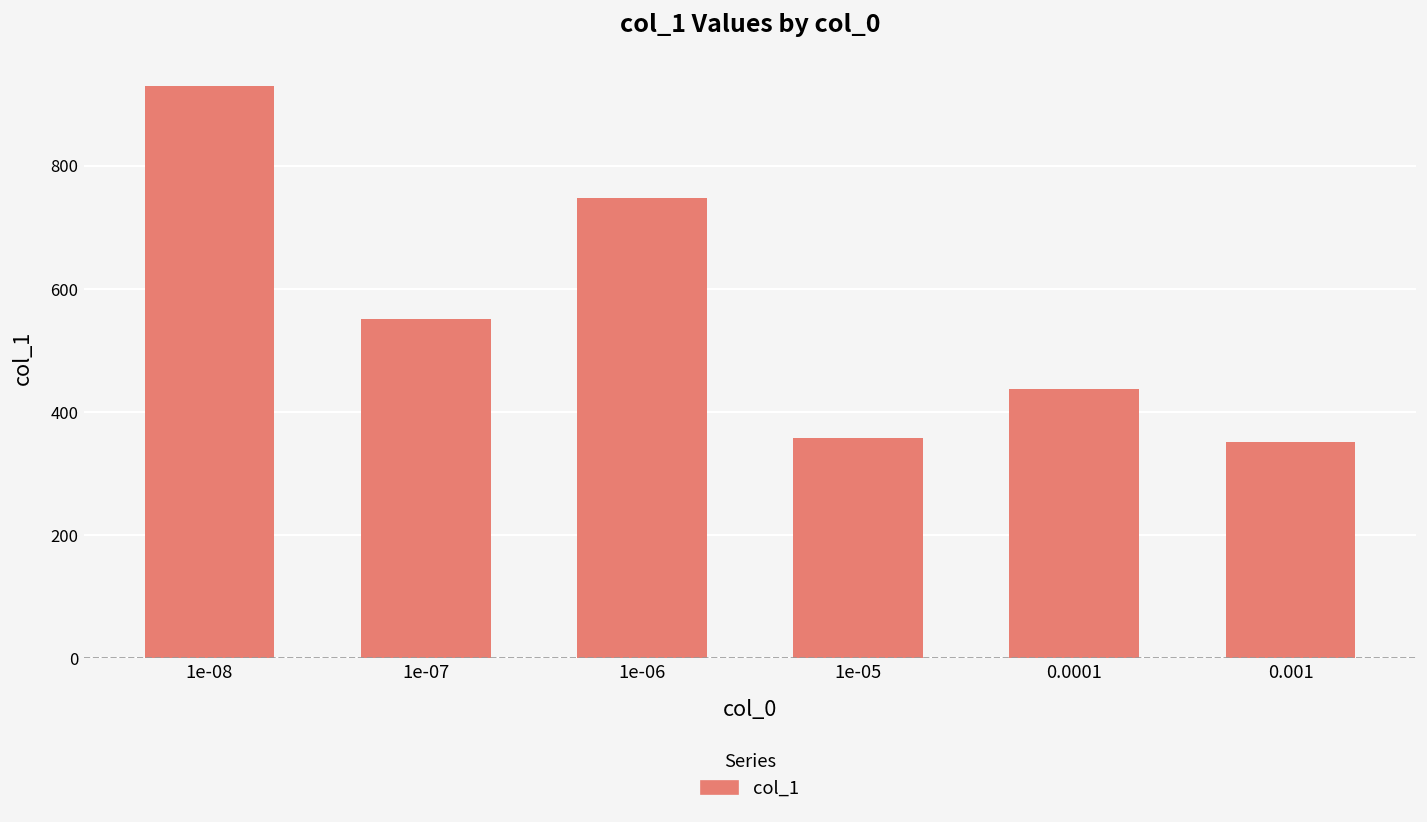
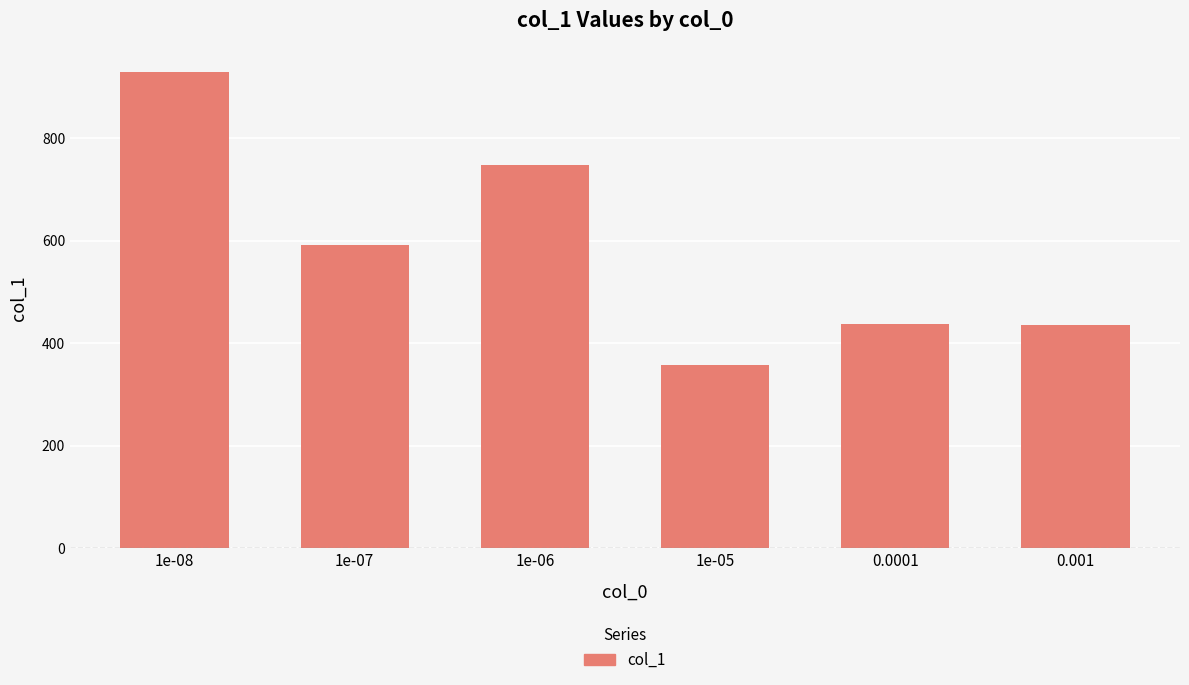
  {
    "1e-08": 930,
-   "1e-07": 550,
+   "1e-07": 590,
    "1e-06": 750,
    "1e-05": 360,
    "0.0001": 440,
-   "0.001": 350
+   "0.001": 440
  }
